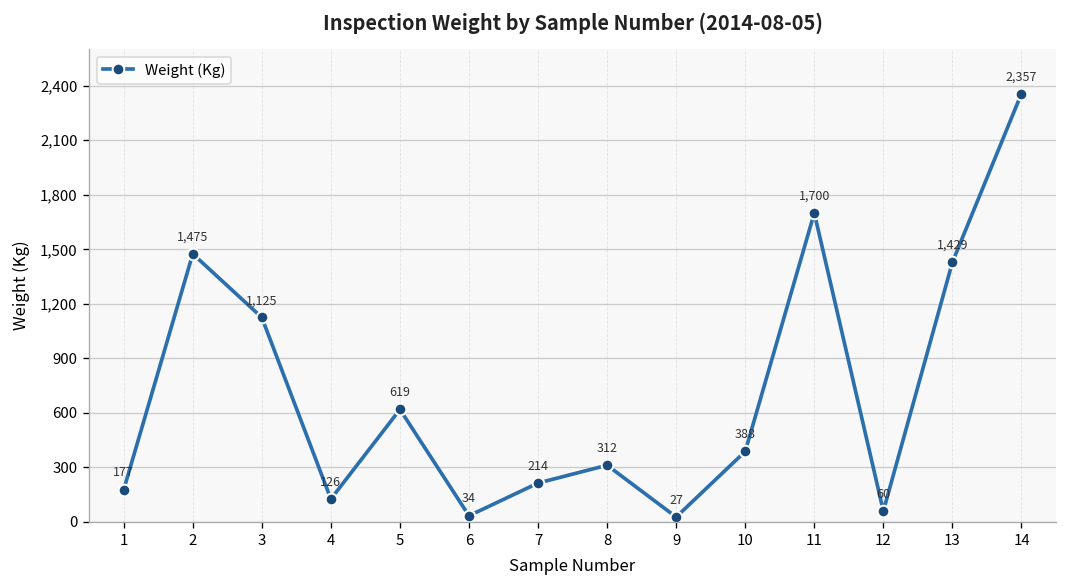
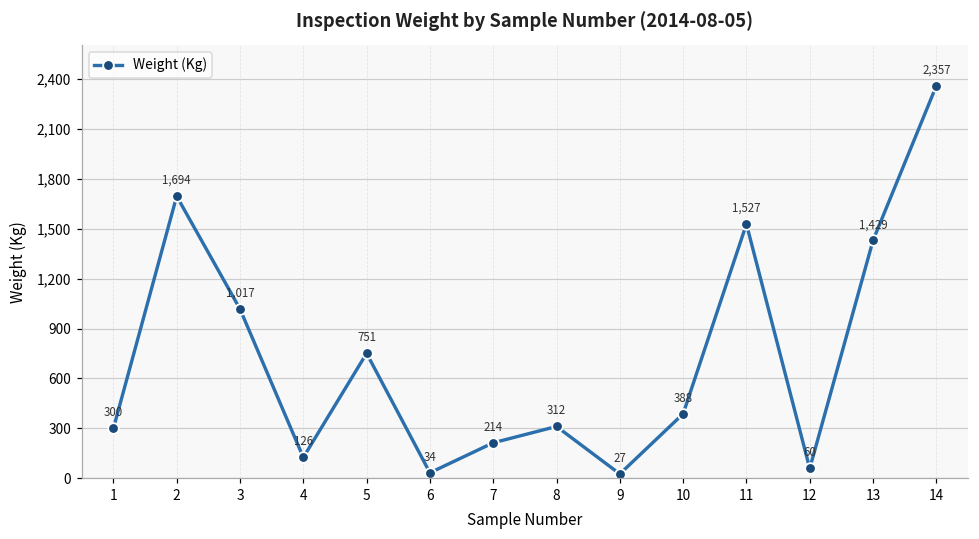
  {
-   "1": "177",
-   "2": "1,475",
-   "3": "1,125",
+   "1": "300",
+   "2": "1,694",
+   "3": "1,017",
    "4": "126",
-   "5": "619",
+   "5": "751",
    "6": "34",
    "7": "214",
    "8": "312",
    "9": "27",
    "10": "388",
-   "11": "1,700",
+   "11": "1,527",
    "12": "60",
    "13": "1,429",
    "14": "2,357"
  }
